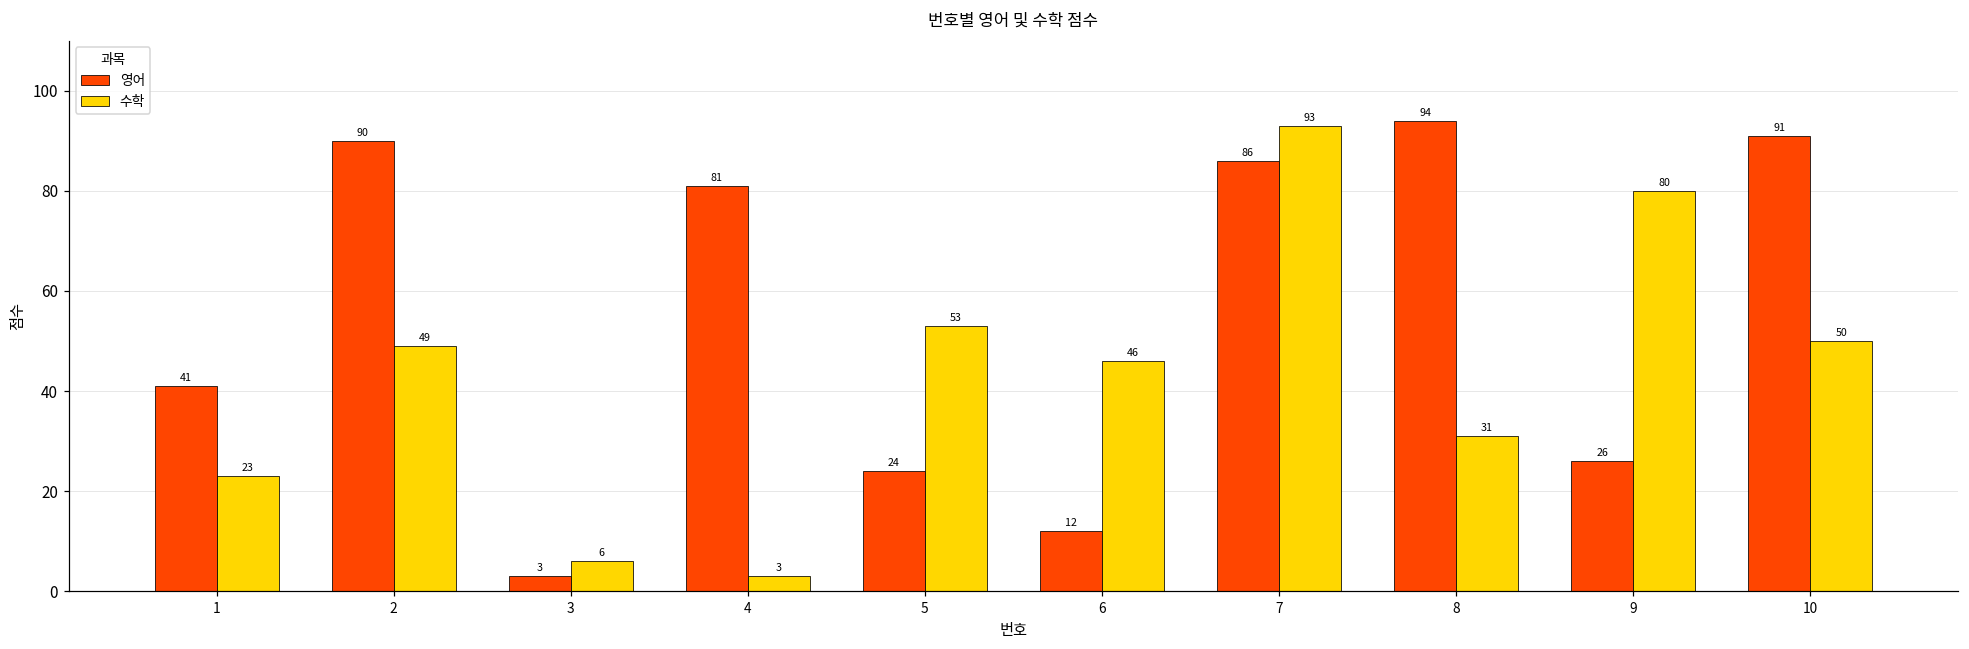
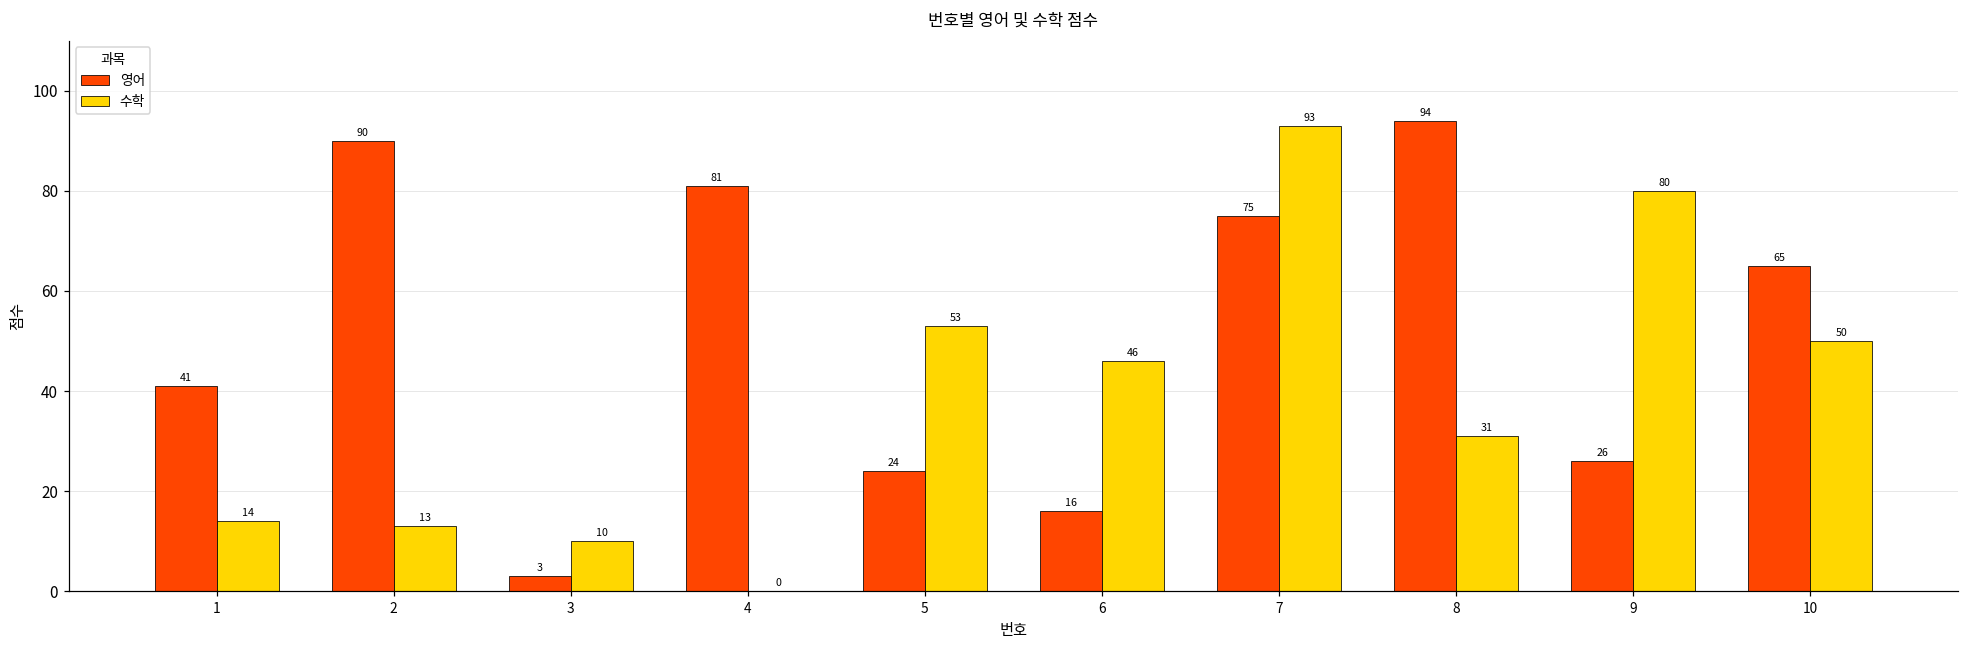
  {
    "영어": {
      "1": 41,
      "2": 90,
      "3": 3,
      "4": 81,
      "5": 24,
-     "6": 12,
-     "7": 86,
+     "6": 16,
+     "7": 75,
      "8": 94,
      "9": 26,
-     "10": 91
+     "10": 65
    },
    "수학": {
-     "1": 23,
-     "2": 49,
-     "3": 6,
-     "4": 3,
+     "1": 14,
+     "2": 13,
+     "3": 10,
+     "4": 0,
      "5": 53,
      "6": 46,
      "7": 93,
      "8": 31,
      "9": 80,
      "10": 50
    }
  }
